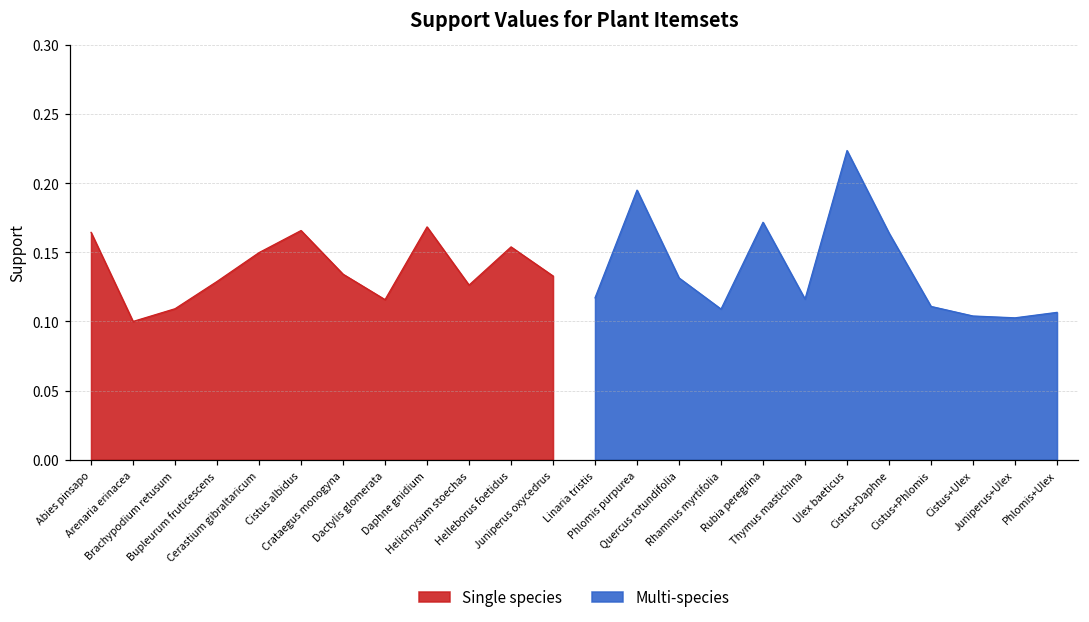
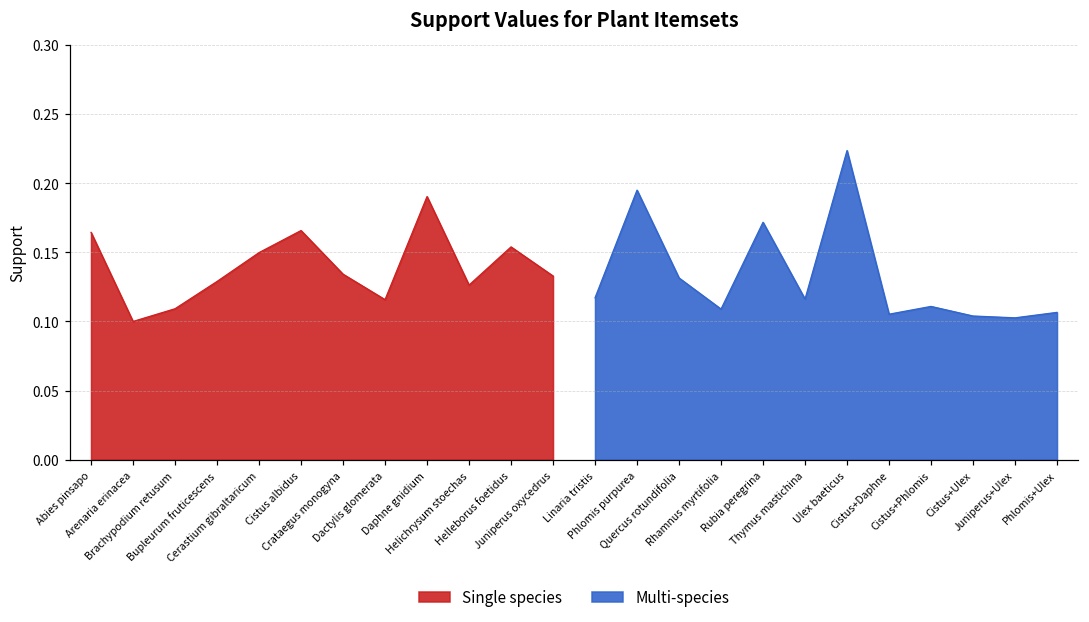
  {
    "Single species": {
      "Abies pinsapo": 0.164,
      "Arenaria erinacea": 0.100,
      "Brachypodium retusum": 0.109,
      "Bupleurum fruticescens": 0.129,
      "Cerastium gibraltaricum": 0.150,
      "Cistus albidus": 0.166,
      "Crataegus monogyna": 0.134,
      "Dactylis glomerata": 0.116,
-     "Daphne gnidium": 0.168,
+     "Daphne gnidium": 0.190,
      "Helichrysum stoechas": 0.126,
      "Helleborus foetidus": 0.154,
      "Juniperus oxycedrus": 0.133
    },
    "Multi-species": {
      "Linaria tristis": 0.117,
      "Phlomis purpurea": 0.195,
      "Quercus rotundifolia": 0.131,
      "Rhamnus myrtifolia": 0.109,
      "Rubia peregrina": 0.172,
      "Thymus mastichina": 0.116,
      "Ulex baeticus": 0.224,
-     "Cistus+Daphne": 0.164,
+     "Cistus+Daphne": 0.105,
      "Cistus+Phlomis": 0.111,
      "Cistus+Ulex": 0.104,
      "Juniperus+Ulex": 0.103,
      "Phlomis+Ulex": 0.107
    }
  }
